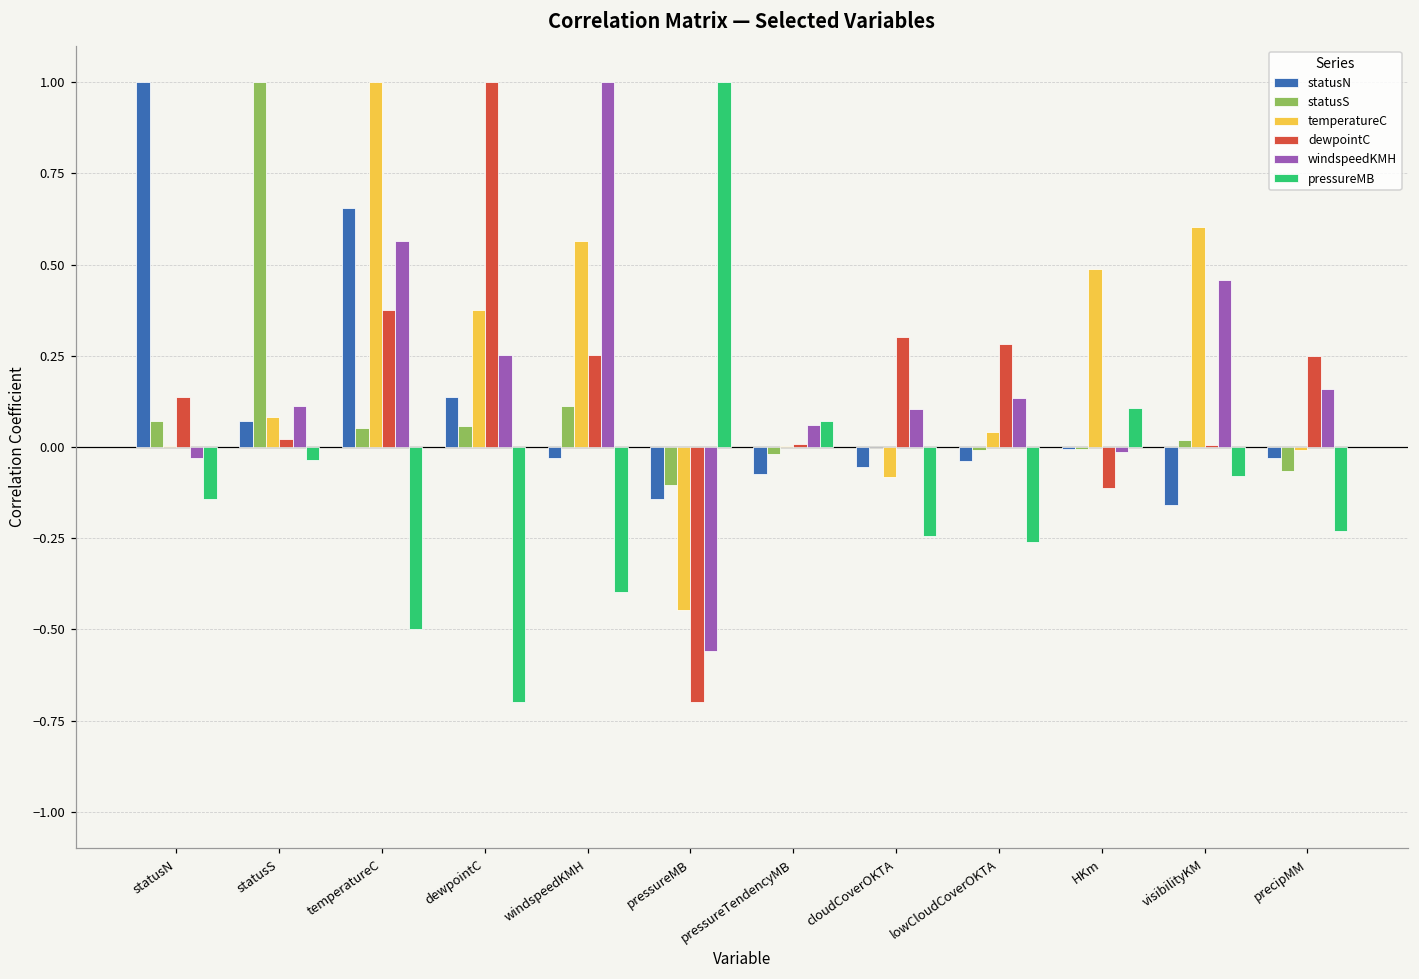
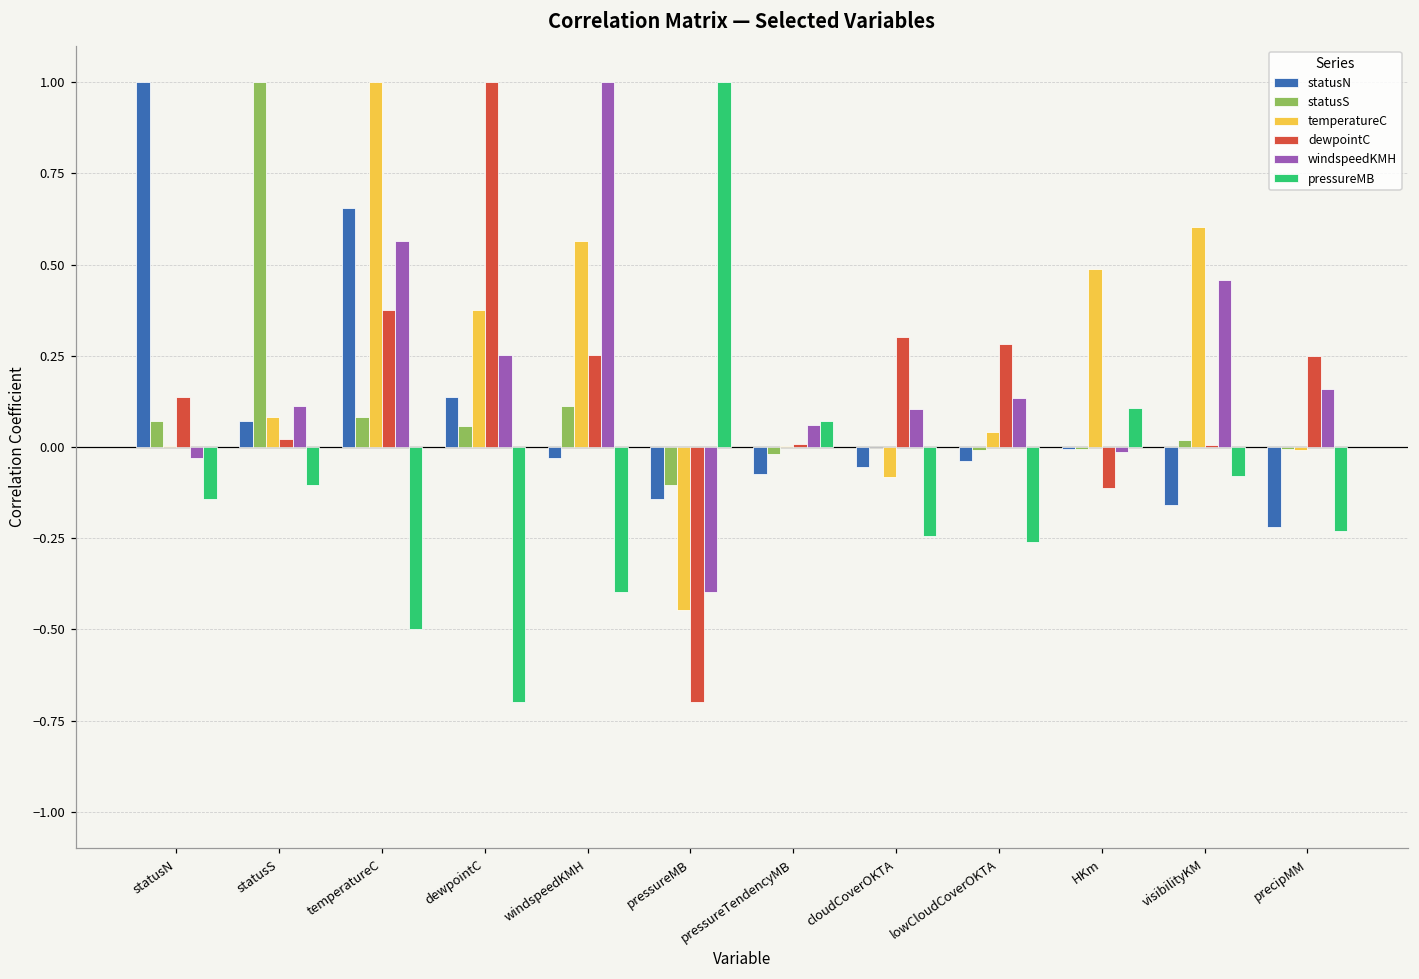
  {
    "statusN": {
      "statusN": 1.00,
      "statusS": 0.07,
      "temperatureC": 0.66,
      "dewpointC": 0.14,
      "windspeedKMH": -0.03,
      "pressureMB": -0.14,
      "pressureTendencyMB": -0.07,
      "cloudCoverOKTA": -0.06,
      "lowCloudCoverOKTA": -0.04,
      "visibilityKM": -0.16,
-     "precipMM": -0.03
+     "precipMM": -0.22
    },
    "statusS": {
      "statusN": 0.07,
      "statusS": 1.00,
-     "temperatureC": 0.05,
+     "temperatureC": 0.08,
      "dewpointC": 0.06,
      "windspeedKMH": 0.11,
      "pressureMB": -0.11,
      "pressureTendencyMB": -0.02,
      "visibilityKM": 0.02,
-     "precipMM": -0.07
+     "precipMM": -0.01
    },
    "temperatureC": {
      "statusS": 0.08,
      "temperatureC": 1.00,
      "dewpointC": 0.37,
      "windspeedKMH": 0.56,
      "pressureMB": -0.45,
      "cloudCoverOKTA": -0.08,
      "lowCloudCoverOKTA": 0.04,
      "HKm": 0.49,
      "visibilityKM": 0.60,
      "precipMM": -0.01
    },
    "dewpointC": {
      "statusN": 0.14,
      "statusS": 0.02,
      "temperatureC": 0.37,
      "dewpointC": 1.00,
      "windspeedKMH": 0.25,
      "pressureMB": -0.70,
      "cloudCoverOKTA": 0.30,
      "lowCloudCoverOKTA": 0.28,
      "HKm": -0.11,
      "precipMM": 0.25
    },
    "windspeedKMH": {
      "statusN": -0.03,
      "statusS": 0.11,
      "temperatureC": 0.56,
      "dewpointC": 0.25,
      "windspeedKMH": 1.00,
-     "pressureMB": -0.56,
+     "pressureMB": -0.40,
      "pressureTendencyMB": 0.06,
      "cloudCoverOKTA": 0.11,
      "lowCloudCoverOKTA": 0.13,
      "HKm": -0.01,
      "visibilityKM": 0.46,
      "precipMM": 0.16
    },
    "pressureMB": {
      "statusN": -0.14,
-     "statusS": -0.04,
+     "statusS": -0.11,
      "temperatureC": -0.50,
      "dewpointC": -0.70,
      "windspeedKMH": -0.40,
      "pressureMB": 1.00,
      "pressureTendencyMB": 0.07,
      "cloudCoverOKTA": -0.25,
      "lowCloudCoverOKTA": -0.26,
      "HKm": 0.11,
      "visibilityKM": -0.08,
      "precipMM": -0.23
    }
  }
